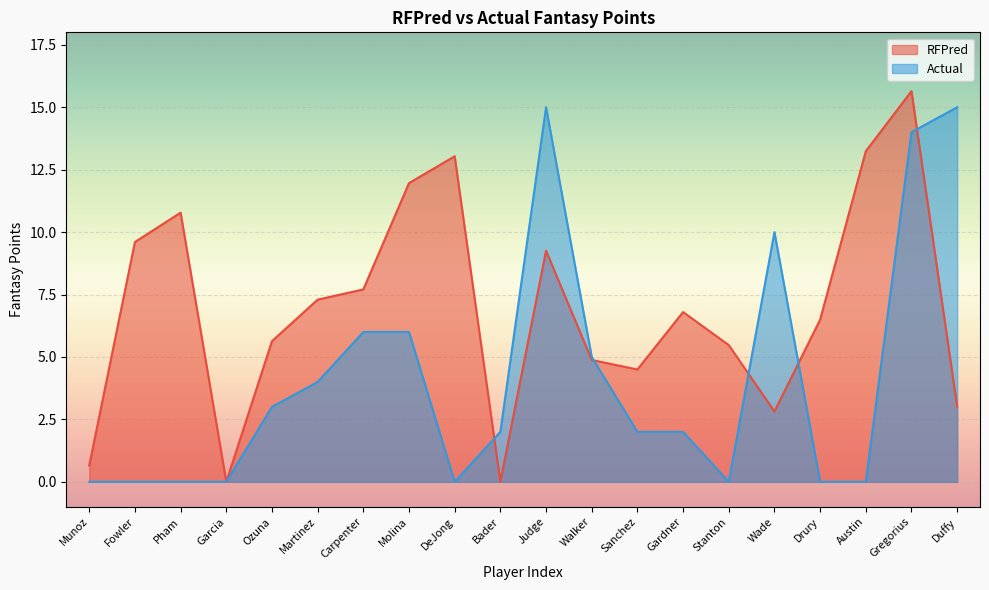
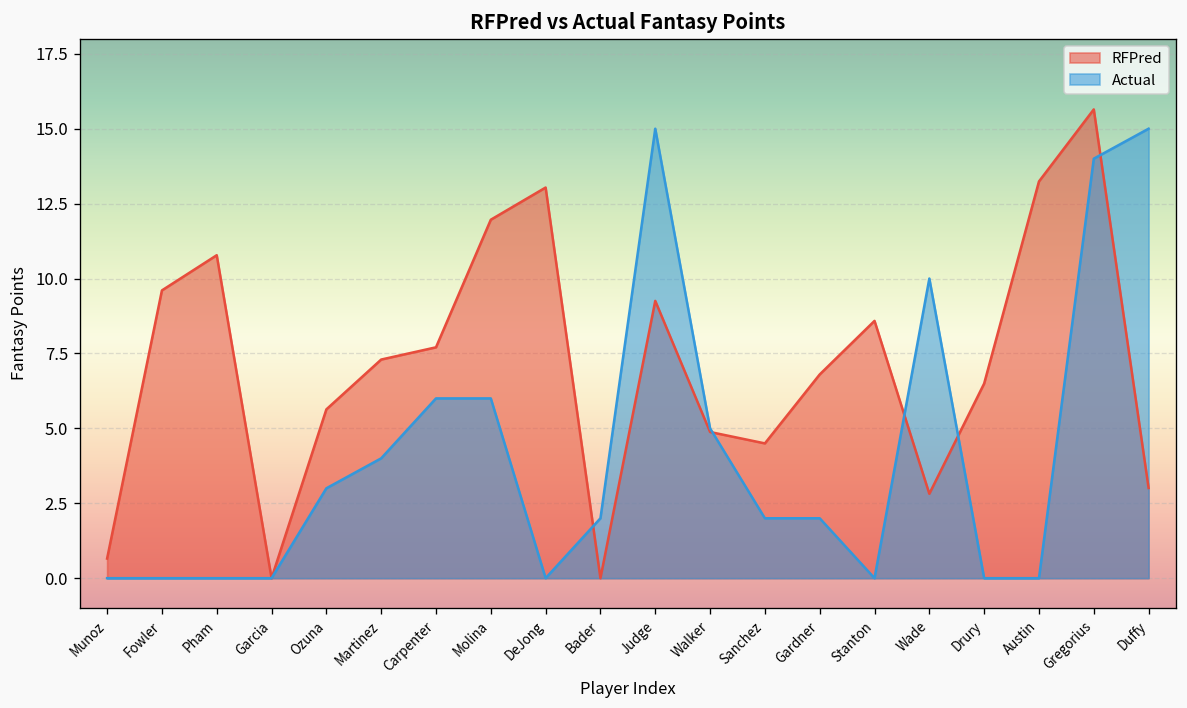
  {
    "RFPred": {
      "Munoz": 0.7,
      "Fowler": 9.6,
      "Pham": 10.8,
      "Ozuna": 5.6,
      "Martinez": 7.3,
      "Carpenter": 7.7,
      "Molina": 12.0,
      "DeJong": 13.0,
      "Bader": 0.0,
      "Judge": 9.3,
      "Walker": 4.9,
      "Sanchez": 4.5,
      "Gardner": 6.8,
-     "Stanton": 5.5,
+     "Stanton": 8.6,
      "Wade": 2.8,
      "Drury": 6.5,
      "Austin": 13.2,
      "Gregorius": 15.6,
      "Duffy": 3.0
    },
    "Actual": {
      "Munoz": 0.0,
      "Fowler": 0.0,
      "Pham": 0.0,
      "Ozuna": 3.0,
      "Martinez": 4.0,
      "Carpenter": 6.0,
      "Molina": 6.0,
      "DeJong": 0.0,
      "Bader": 2.0,
      "Judge": 15.0,
      "Walker": 5.0,
      "Sanchez": 2.0,
      "Gardner": 2.0,
      "Stanton": 0.0,
      "Wade": 10.0,
      "Drury": 0.0,
      "Austin": 0.0,
      "Gregorius": 14.0,
      "Duffy": 15.0
    }
  }
